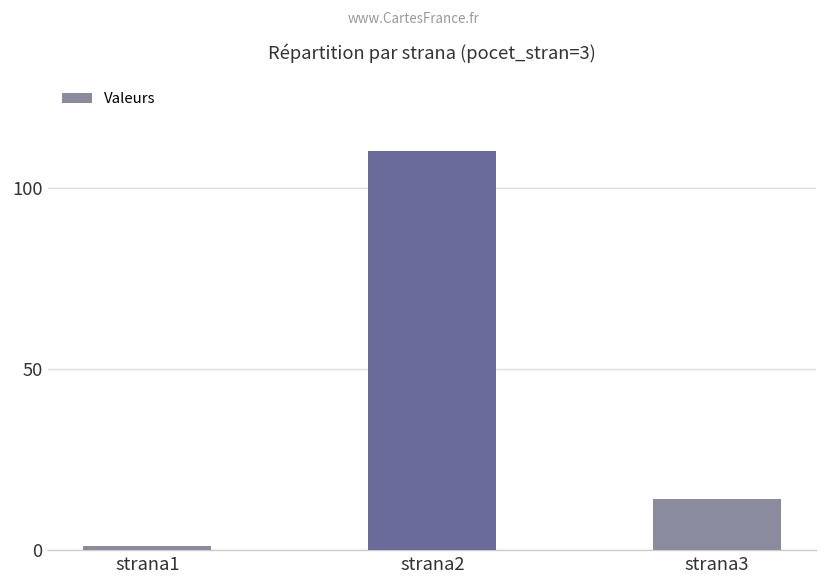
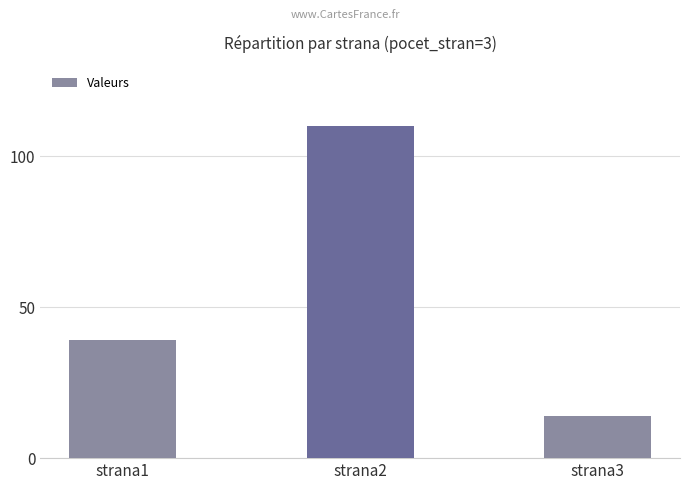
  {
-   "strana1": 1,
+   "strana1": 39,
    "strana2": 110,
    "strana3": 14
  }
